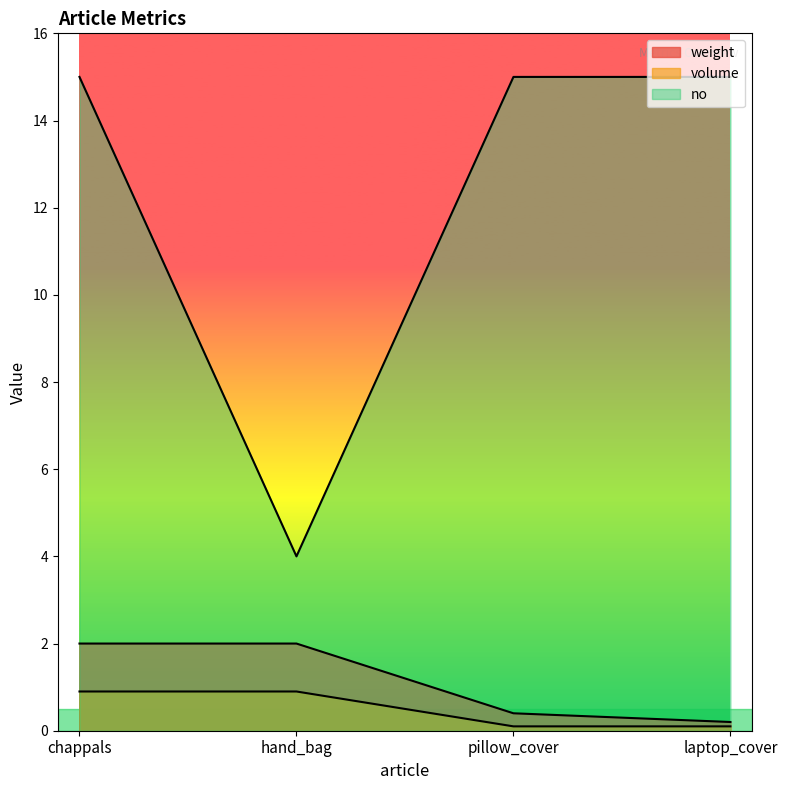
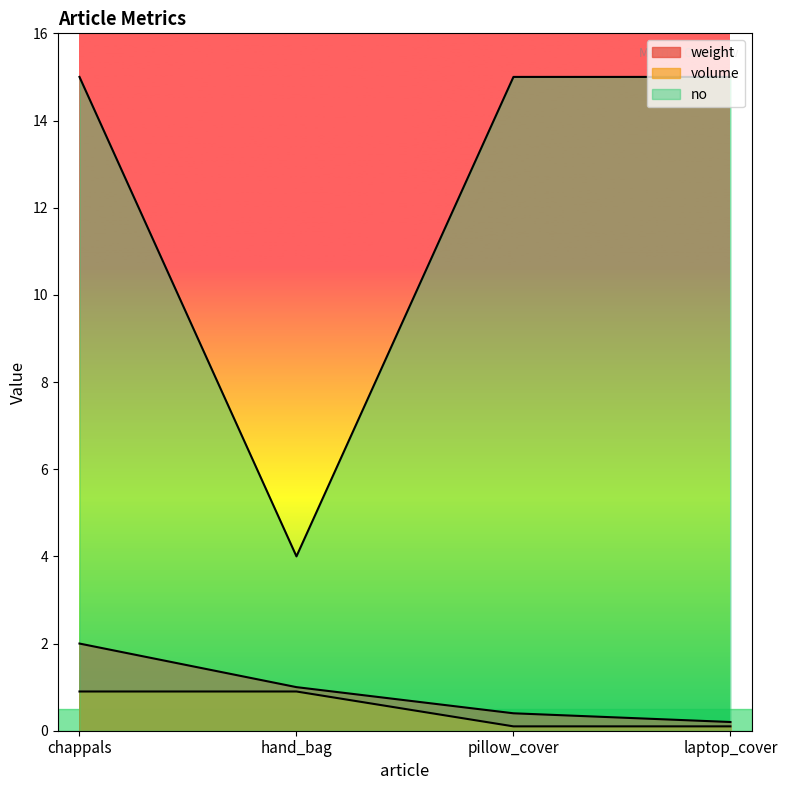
  {
    "weight": {
      "chappals": 2,
-     "hand_bag": 2
+     "hand_bag": 1
    },
    "volume": {
      "chappals": 0.9,
      "hand_bag": 0.9
    },
    "no": {
      "chappals": 15,
      "hand_bag": 4,
      "pillow_cover": 15
    }
  }
